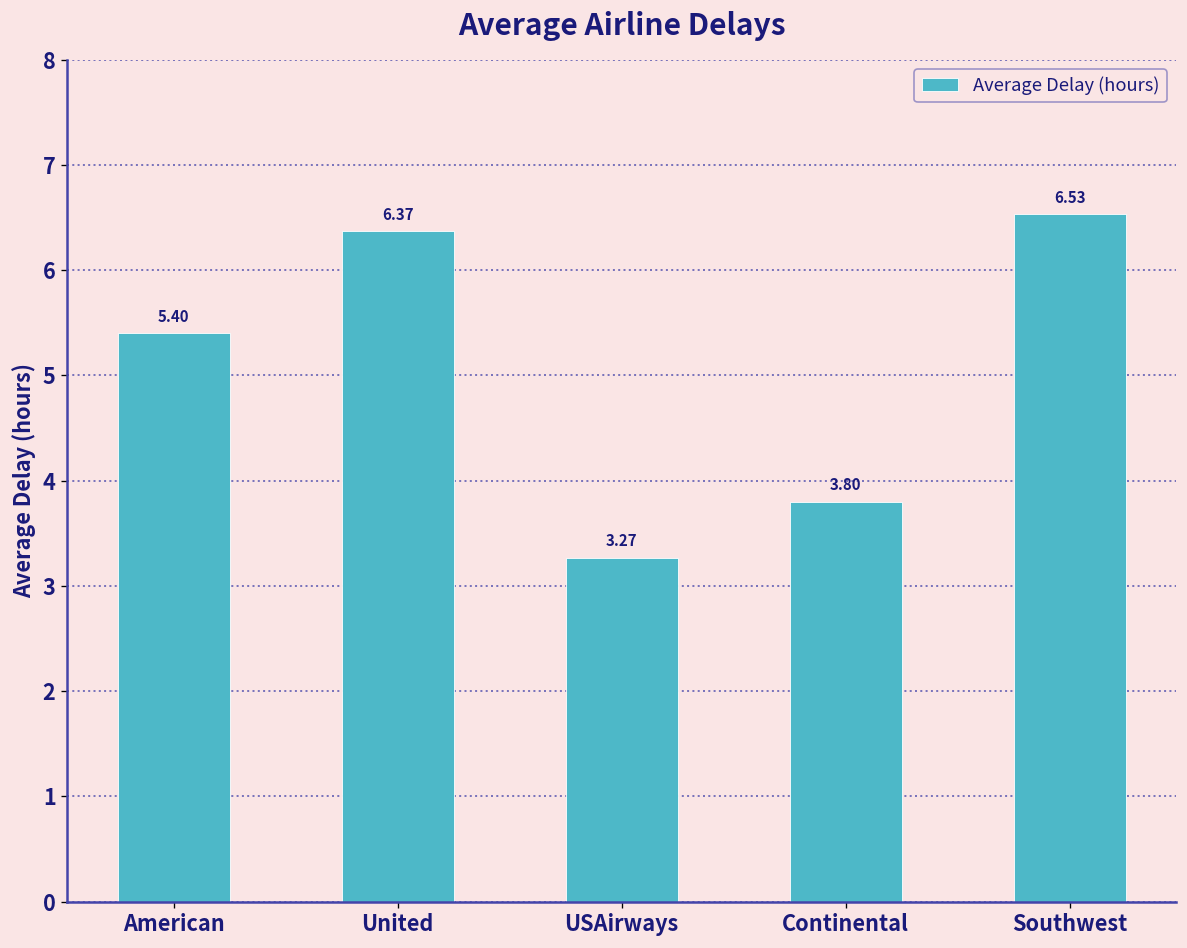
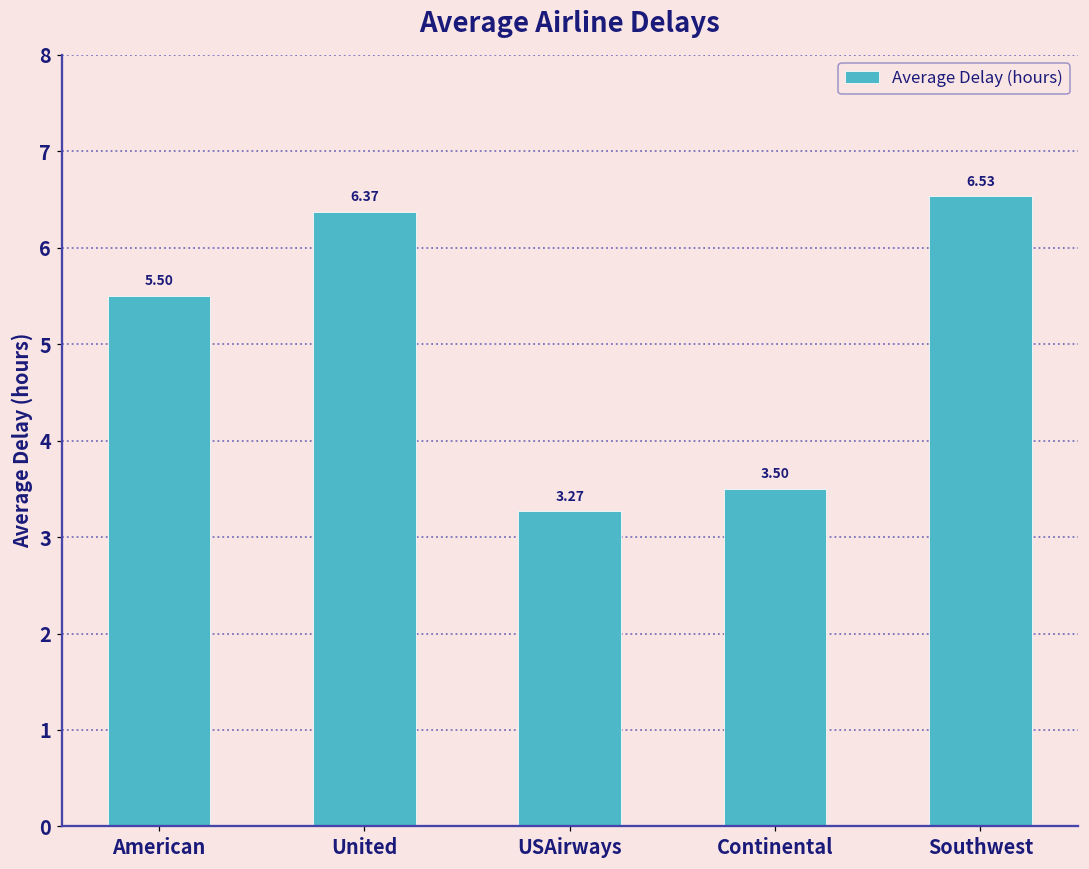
  {
-   "American": 5.40,
+   "American": 5.50,
    "United": 6.37,
    "USAirways": 3.27,
-   "Continental": 3.80,
+   "Continental": 3.50,
    "Southwest": 6.53
  }
